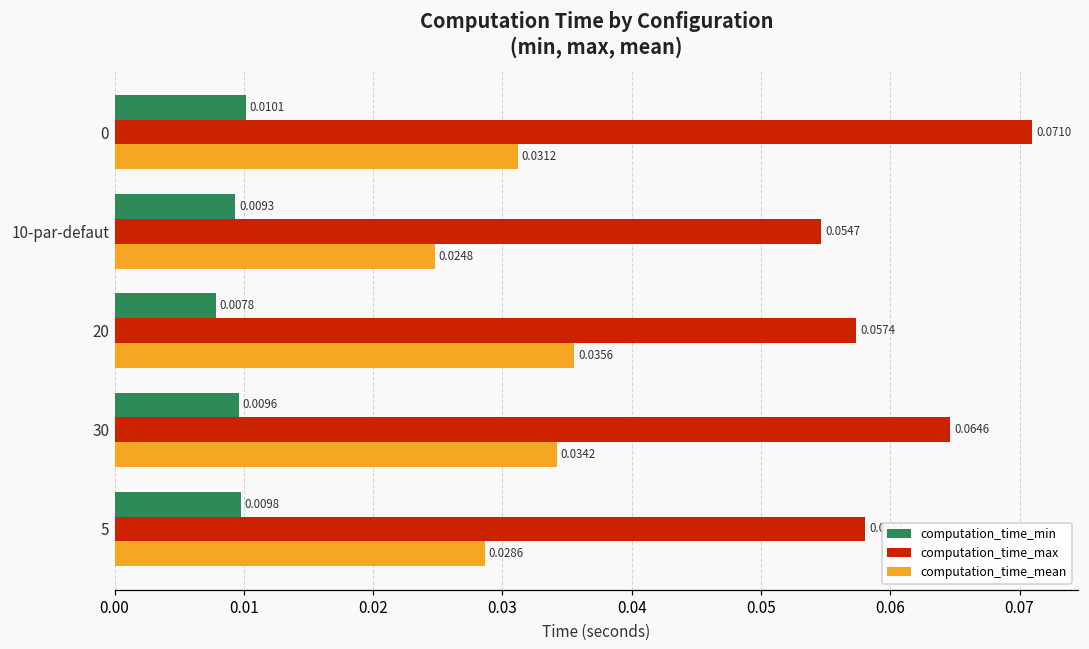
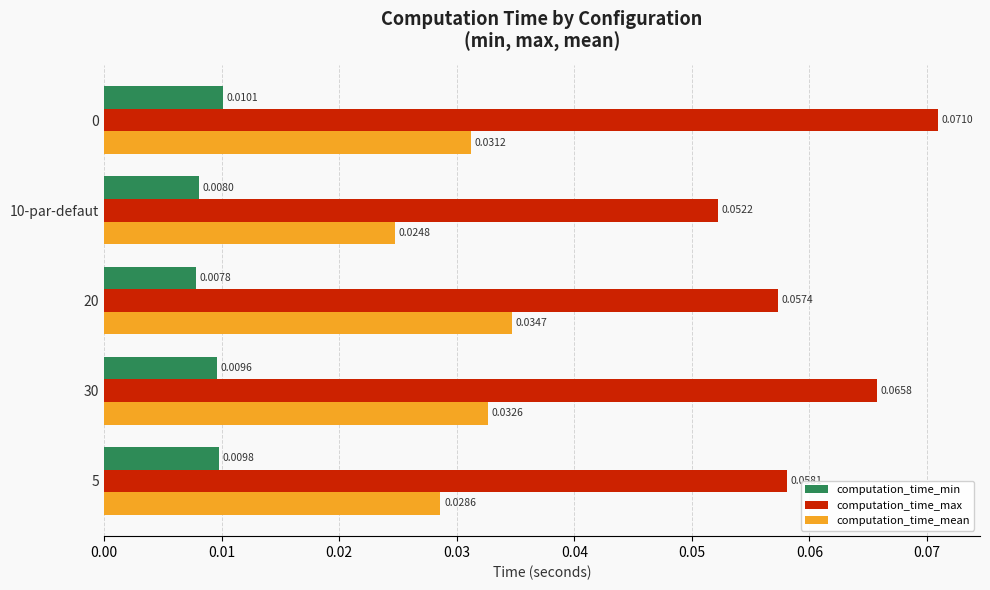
  {
    "computation_time_min": {
      "0": 0.0101,
-     "10-par-defaut": 0.0093,
+     "10-par-defaut": 0.0080,
      "20": 0.0078,
      "30": 0.0096,
      "5": 0.0098
    },
    "computation_time_max": {
      "0": 0.0710,
-     "10-par-defaut": 0.0547,
+     "10-par-defaut": 0.0522,
      "20": 0.0574,
-     "30": 0.0646
+     "30": 0.0658
    },
    "computation_time_mean": {
      "0": 0.0312,
      "10-par-defaut": 0.0248,
-     "20": 0.0356,
-     "30": 0.0342,
+     "20": 0.0347,
+     "30": 0.0326,
      "5": 0.0286
    }
  }
